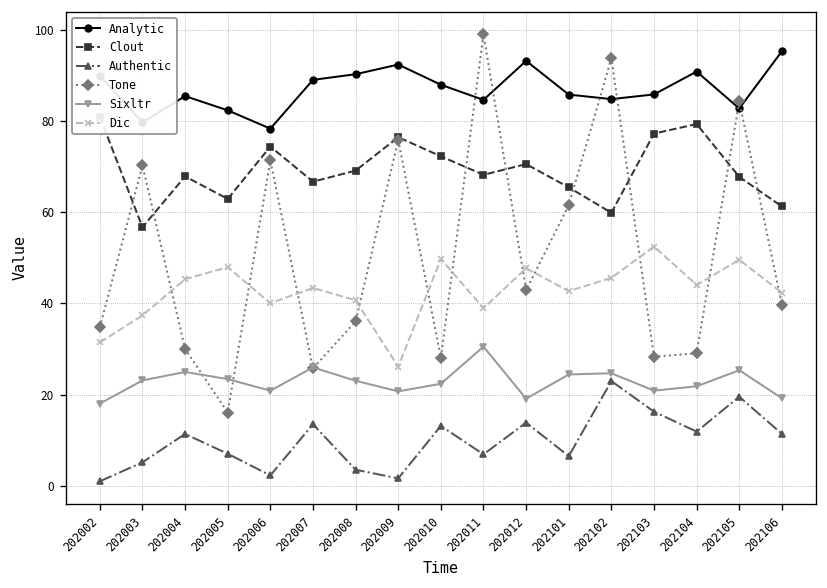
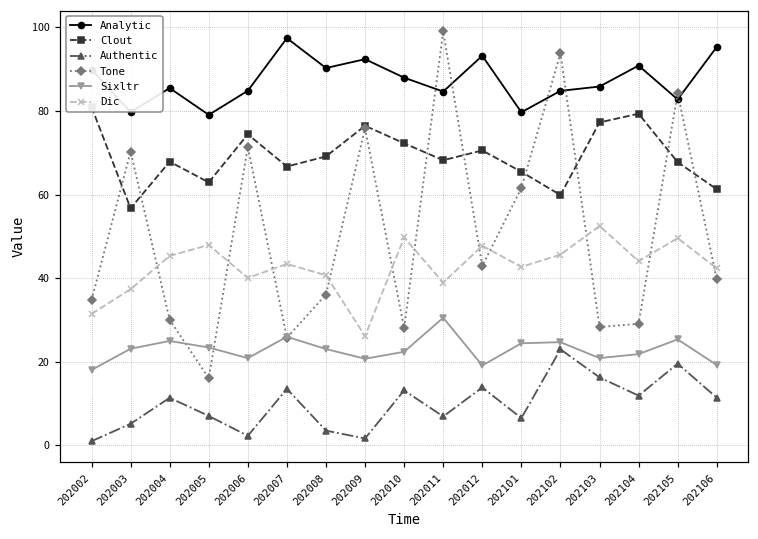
  {
    "Analytic": {
      "202004": 85,
-     "202005": 82,
-     "202006": 78,
-     "202007": 89,
+     "202005": 79,
+     "202006": 85,
+     "202007": 97,
      "202008": 90,
      "202009": 92,
      "202010": 88,
      "202011": 85,
      "202012": 93,
-     "202101": 86,
+     "202101": 80,
      "202102": 85,
      "202103": 86,
      "202104": 91,
      "202105": 83,
      "202106": 95
    }
  }
